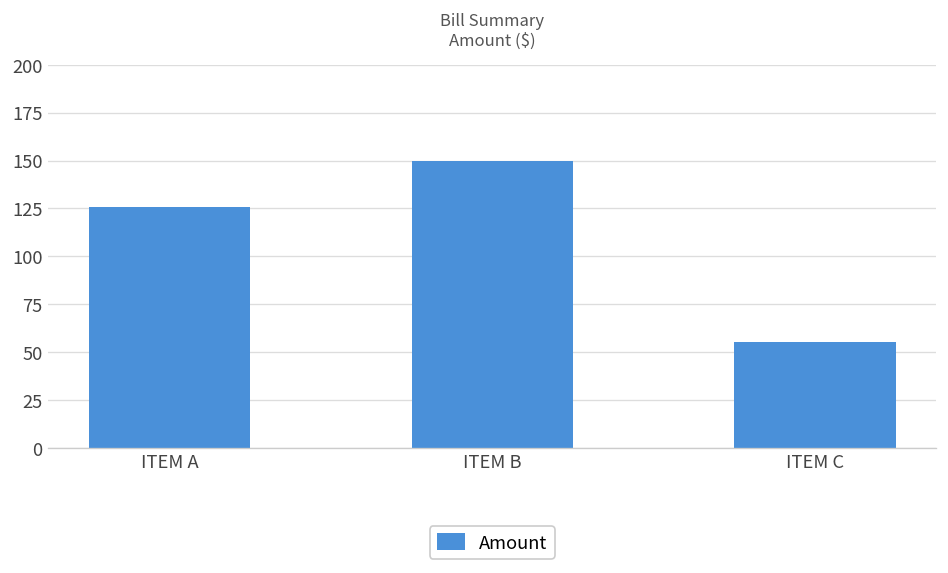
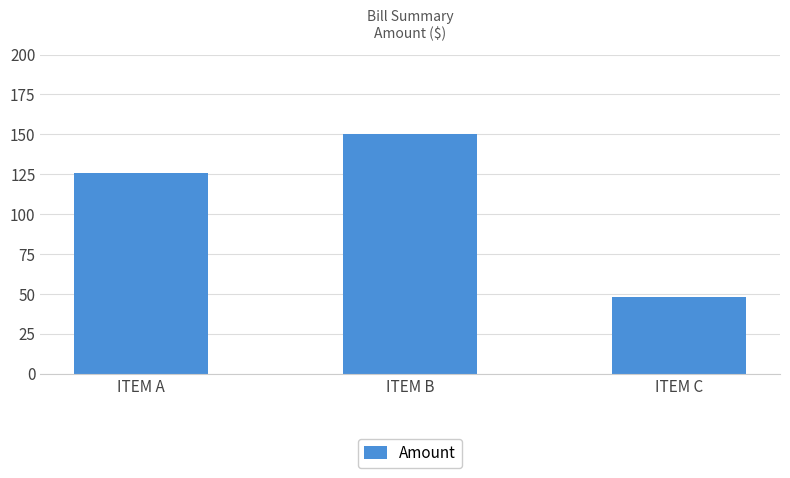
  {
    "ITEM A": 126,
    "ITEM B": 150,
-   "ITEM C": 55
+   "ITEM C": 48
  }
